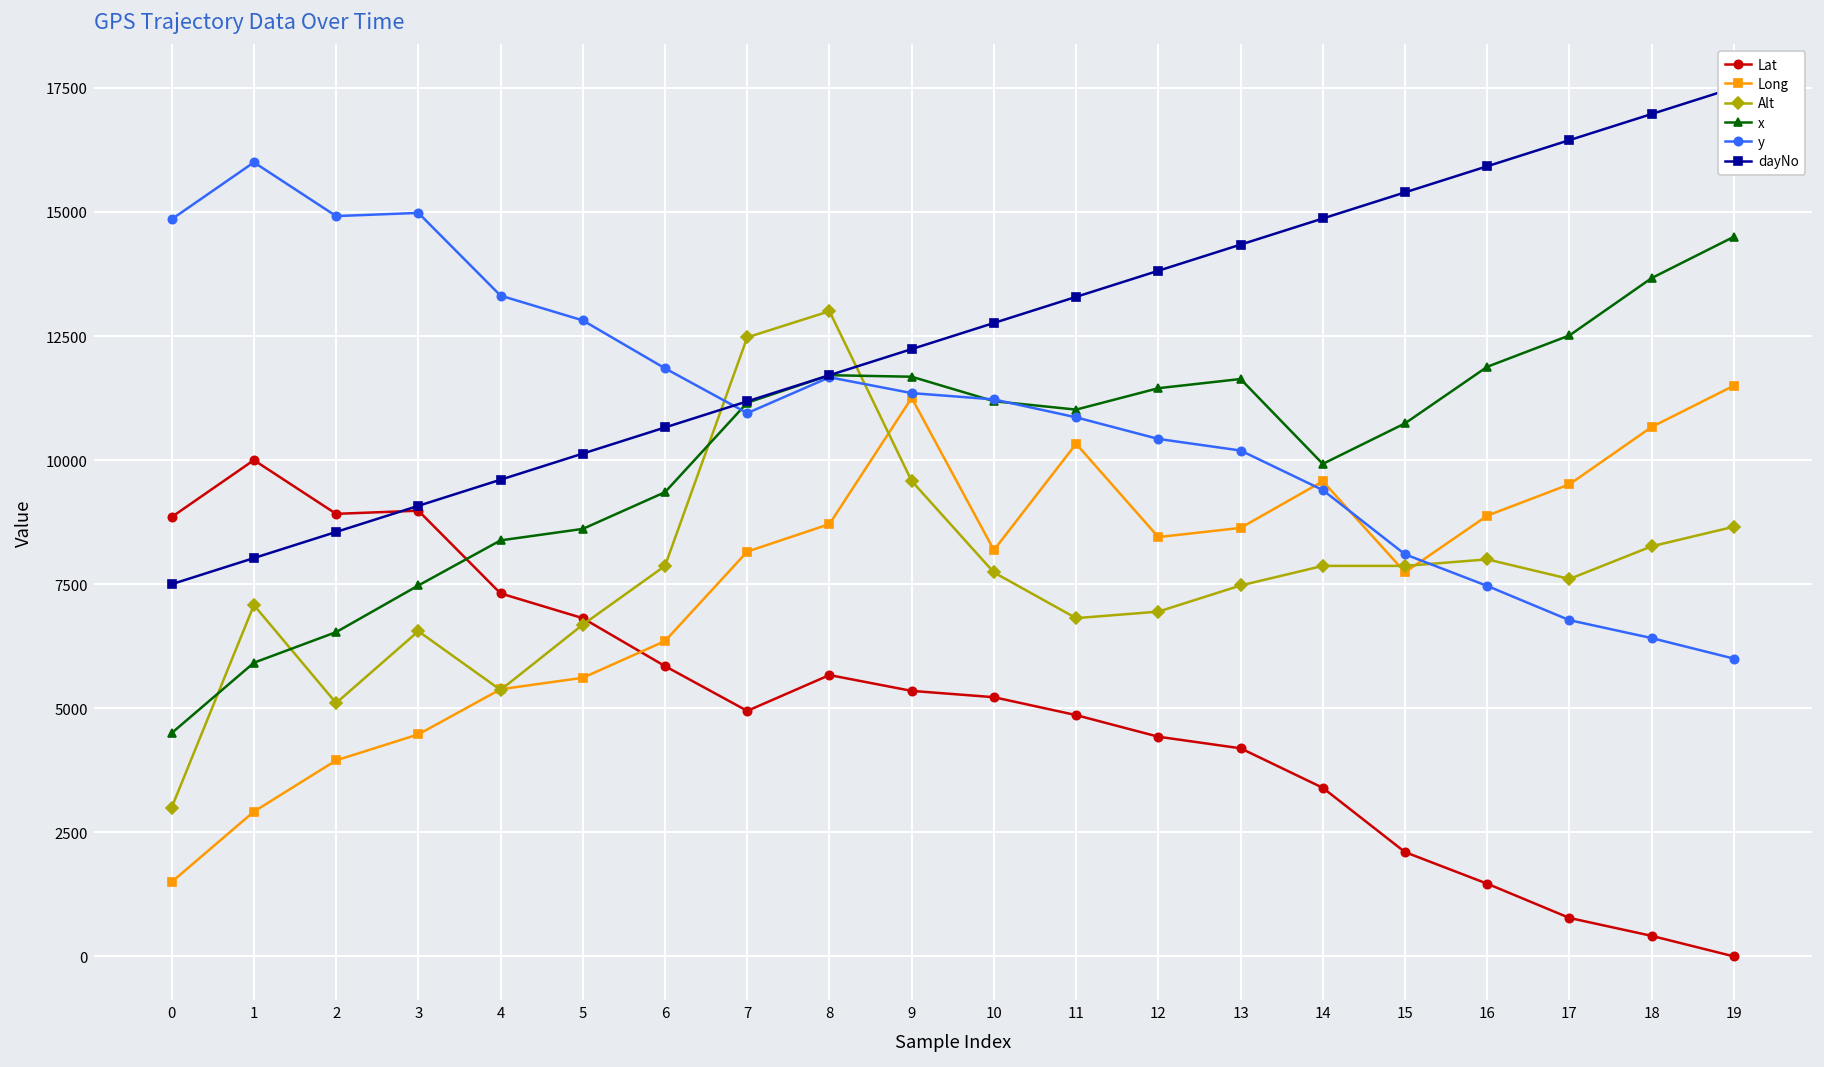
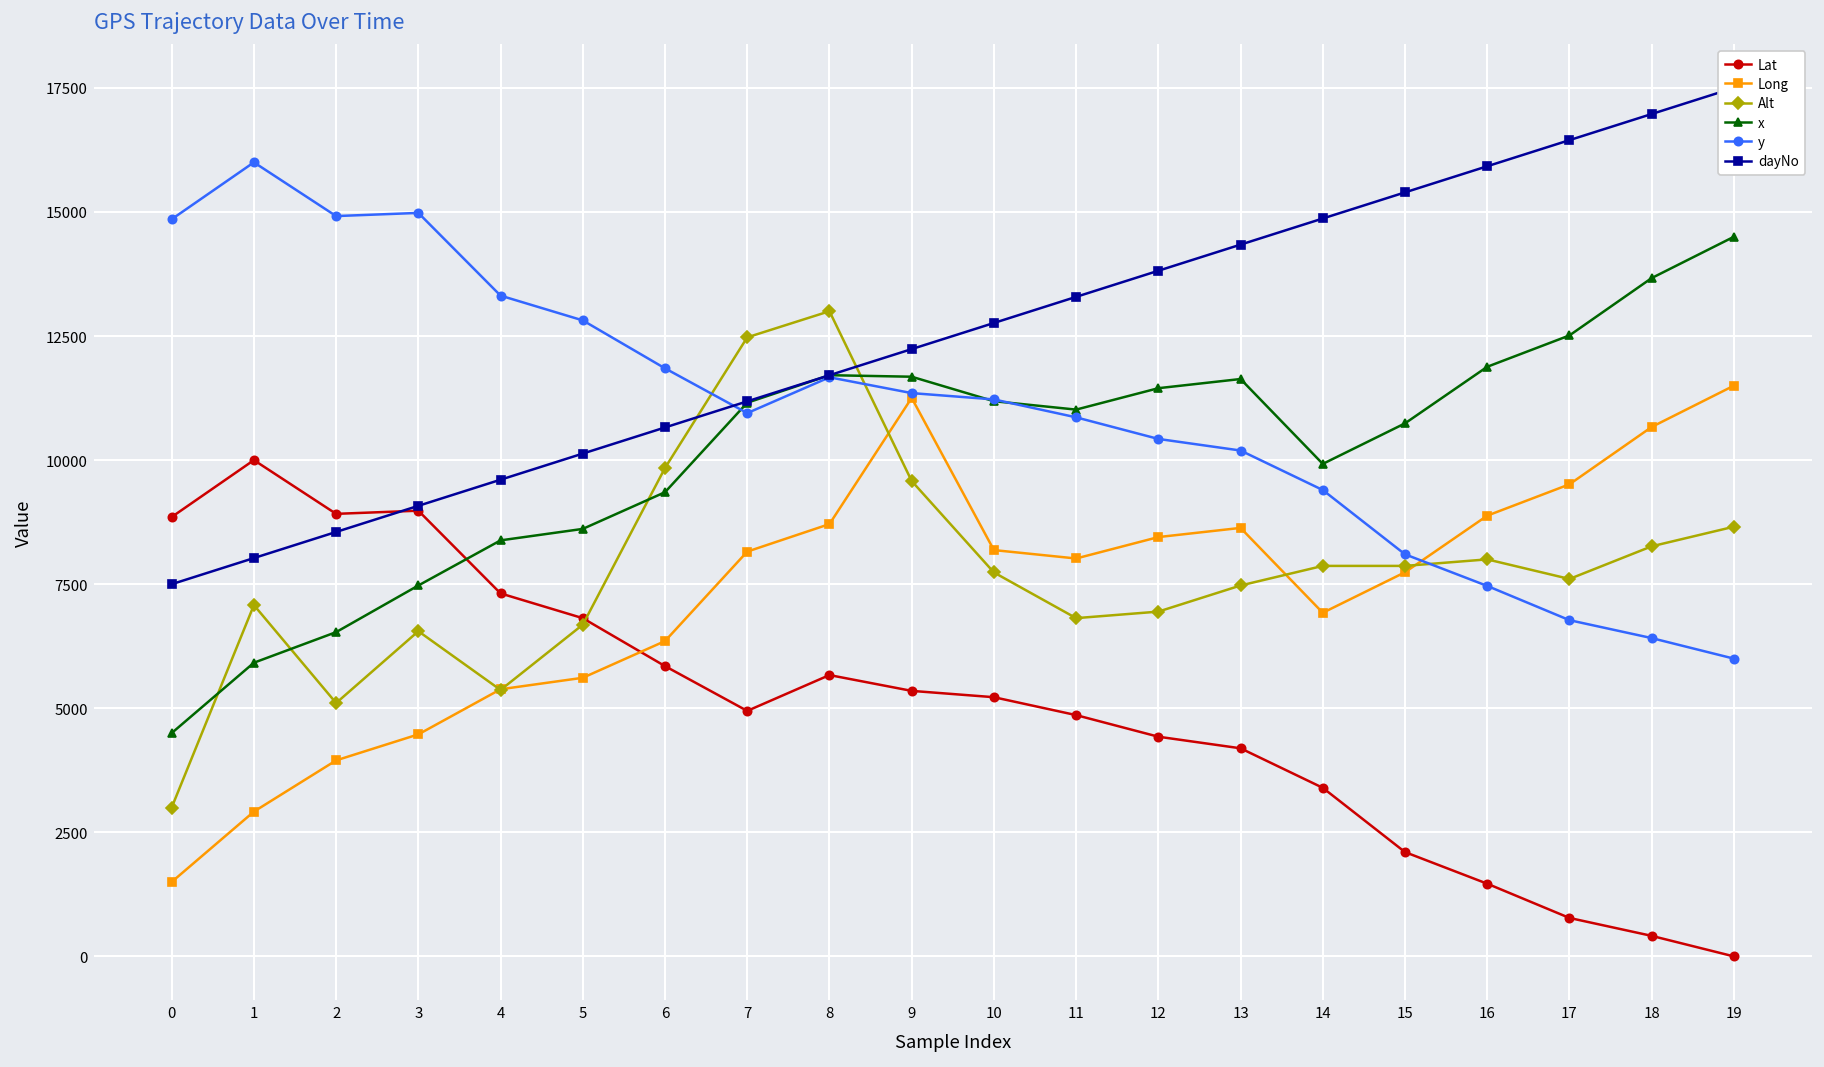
  {
    "Lat": {
      "0": 8900,
      "1": 10000,
      "2": 8900,
      "3": 9000,
      "4": 7300,
      "5": 6800,
      "6": 5800,
      "7": 4900,
      "8": 5700,
      "9": 5400,
      "10": 5200,
      "11": 4900,
      "12": 4400,
      "13": 4200,
      "14": 3400,
      "15": 2100,
      "16": 1500,
      "17": 800,
      "18": 400,
      "19": 0
    },
    "Long": {
      "0": 1500,
      "1": 2900,
      "2": 3900,
      "3": 4500,
      "5": 5600,
      "6": 6400,
      "7": 8200,
      "8": 8700,
      "9": 11300,
      "10": 8200,
-     "11": 10300,
+     "11": 8000,
      "12": 8400,
      "13": 8600,
-     "14": 9600,
+     "14": 6900,
      "15": 7700,
      "16": 8900,
      "17": 9500,
      "18": 10700,
      "19": 11500
    },
    "Alt": {
      "0": 3000,
      "1": 7100,
      "2": 5100,
      "3": 6600,
      "5": 6700,
-     "6": 7900,
+     "6": 9800,
      "7": 12500,
      "8": 13000,
      "9": 9600,
      "10": 7700,
      "11": 6800,
      "12": 6900,
      "13": 7500,
      "14": 7900,
      "15": 7900,
      "16": 8000,
      "17": 7600,
      "18": 8300,
      "19": 8700
    },
    "x": {
      "0": 4500,
      "1": 5900,
      "2": 6500,
      "3": 7500,
      "4": 8400,
      "5": 8600,
      "6": 9400,
      "9": 11700,
      "11": 11000,
      "12": 11400,
      "13": 11600,
      "14": 9900,
      "15": 10700,
      "16": 11900,
      "17": 12500,
      "18": 13700,
      "19": 14500
    },
    "y": {
      "0": 14900,
      "1": 16000,
      "2": 14900,
      "3": 15000,
      "4": 13300,
      "5": 12800,
      "6": 11800,
      "7": 10900,
      "9": 11400,
      "11": 10900,
      "12": 10400,
      "13": 10200,
      "14": 9400,
      "15": 8100,
      "16": 7500,
      "17": 6800,
      "18": 6400,
      "19": 6000
    },
    "dayNo": {
      "0": 7500,
      "1": 8000,
      "2": 8600,
      "3": 9100,
      "4": 9600,
      "5": 10100,
      "6": 10700,
      "9": 12200,
      "10": 12800,
      "11": 13300,
      "12": 13800,
      "13": 14300,
      "14": 14900,
      "15": 15400,
      "16": 15900,
      "17": 16400,
      "18": 17000
    }
  }
